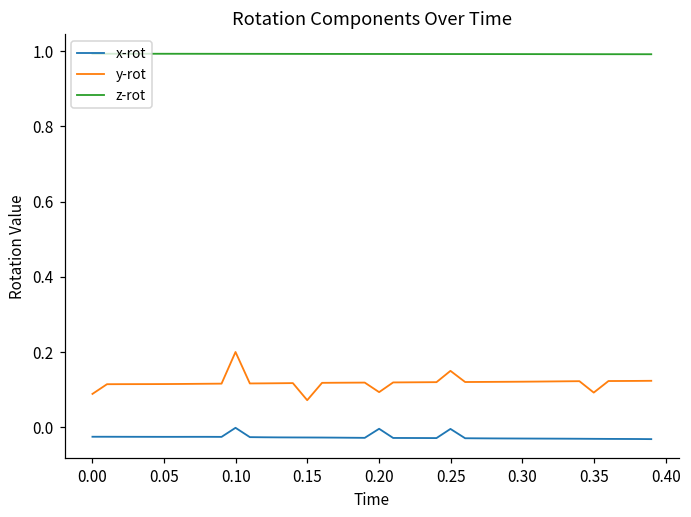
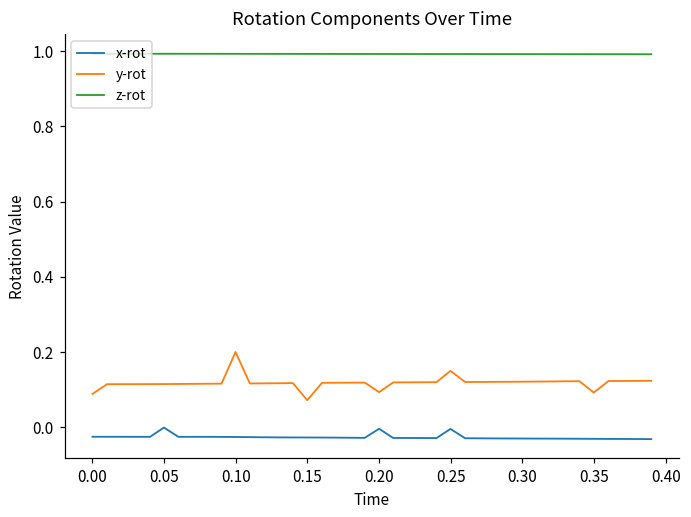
  {
    "x-rot": {
      "0.00": -0.03,
-     "0.05": -0.03,
-     "0.10": 0.00,
+     "0.05": 0.00,
+     "0.10": -0.03,
      "0.15": -0.03,
      "0.20": 0.00,
      "0.25": 0.00,
      "0.30": -0.03,
      "0.35": -0.03
    },
    "y-rot": {
      "0.00": 0.09,
      "0.05": 0.11,
      "0.10": 0.20,
      "0.15": 0.07,
      "0.20": 0.09,
      "0.25": 0.15,
      "0.30": 0.12,
      "0.35": 0.09
    },
    "z-rot": {
      "0.05": 0.99,
      "0.10": 0.99,
      "0.15": 0.99,
      "0.20": 0.99,
      "0.25": 0.99,
      "0.30": 0.99,
      "0.35": 0.99
    }
  }
